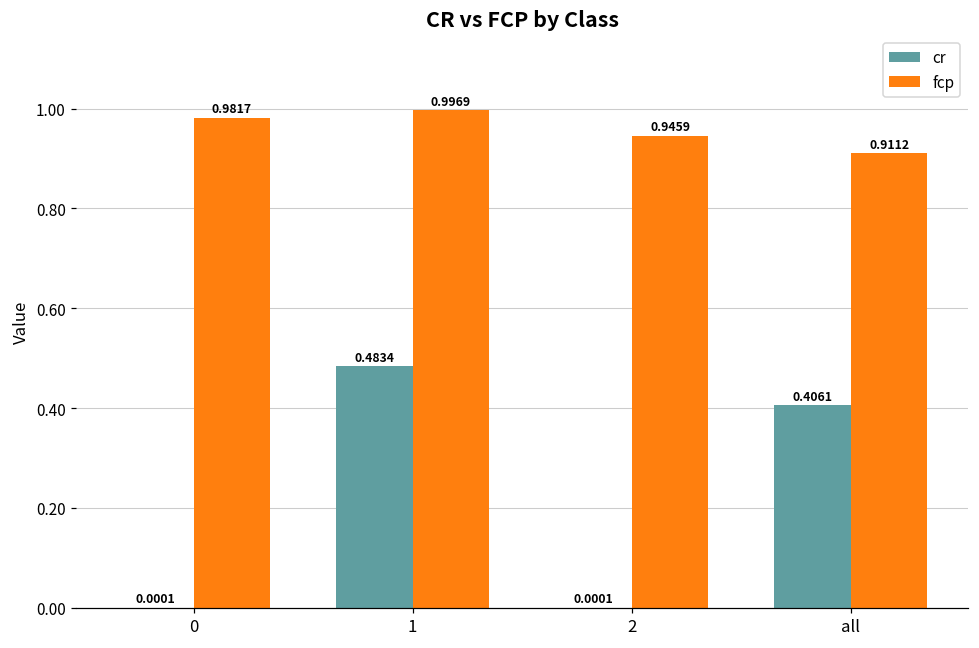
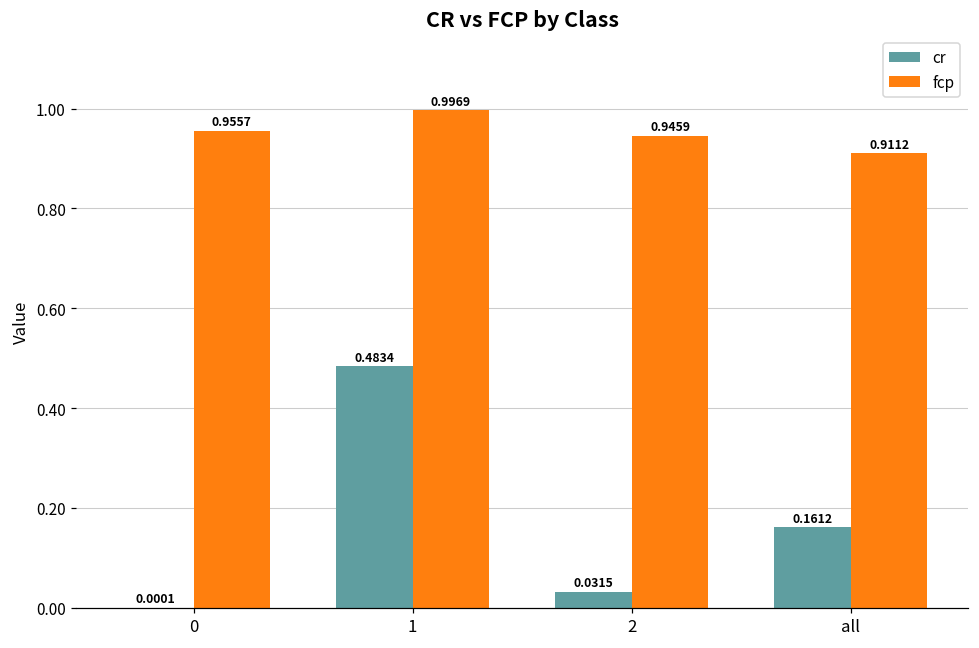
  {
    "cr": {
      "0": 0.0001,
      "1": 0.4834,
-     "2": 0.0001,
-     "all": 0.4061
+     "2": 0.0315,
+     "all": 0.1612
    },
    "fcp": {
-     "0": 0.9817,
+     "0": 0.9557,
      "1": 0.9969,
      "2": 0.9459,
      "all": 0.9112
    }
  }
